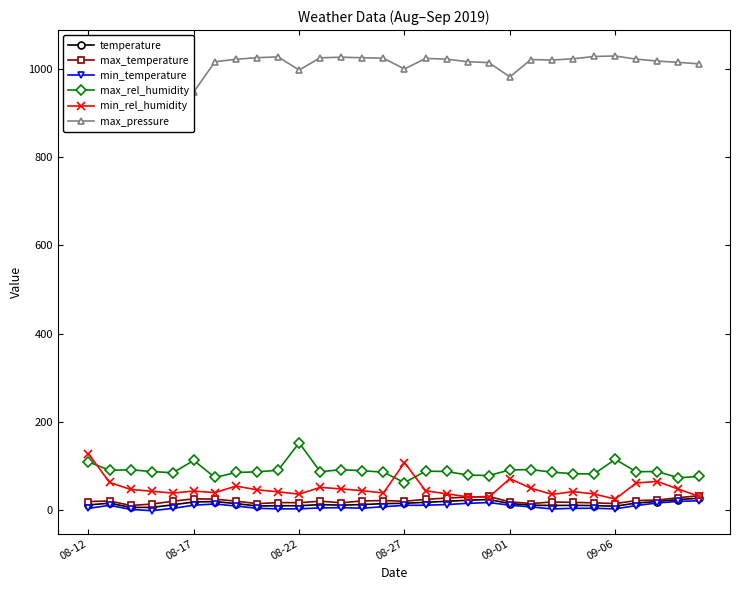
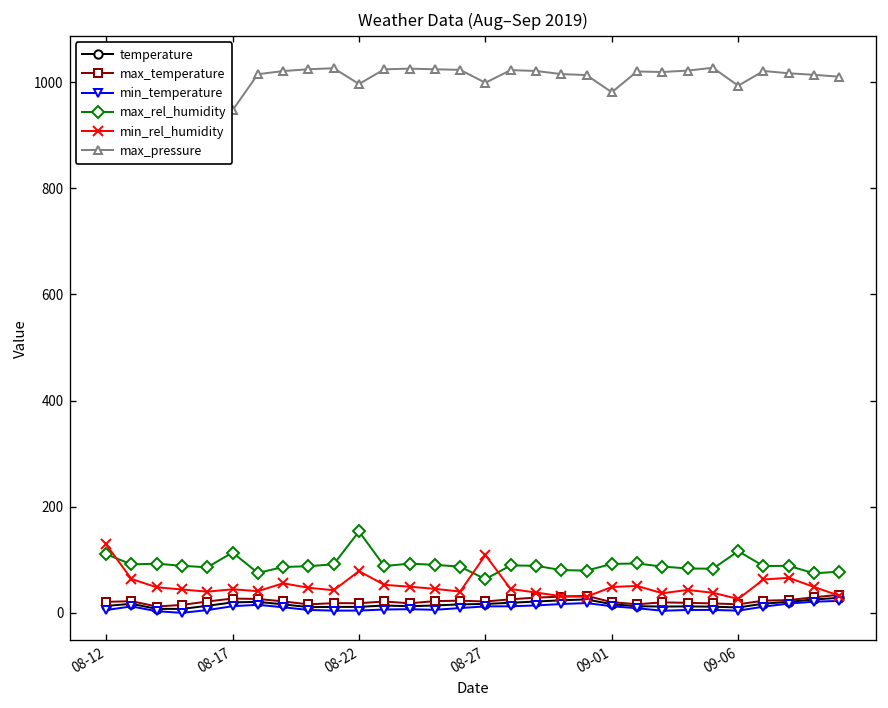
  {
    "temperature": {
      "08-12": 10,
      "08-17": 20,
      "08-22": 10,
      "09-06": 10
    },
    "max_temperature": {
      "08-12": 20,
      "08-17": 30,
      "08-22": 20,
      "09-06": 20
    },
    "min_temperature": {
      "08-12": 0,
      "08-17": 10,
      "08-22": 0,
      "09-06": 0
    },
    "max_rel_humidity": {
      "08-12": 110,
      "08-17": 110,
      "08-22": 150,
      "08-27": 60,
      "09-01": 90,
      "09-06": 120
    },
    "min_rel_humidity": {
      "08-12": 130,
      "08-17": 40,
-     "08-22": 40,
+     "08-22": 80,
      "08-27": 110,
-     "09-01": 70,
+     "09-01": 50,
      "09-06": 30
    },
    "max_pressure": {
      "08-22": 1000,
      "08-27": 1000,
      "09-01": 980,
-     "09-06": 1030
+     "09-06": 990
    }
  }
